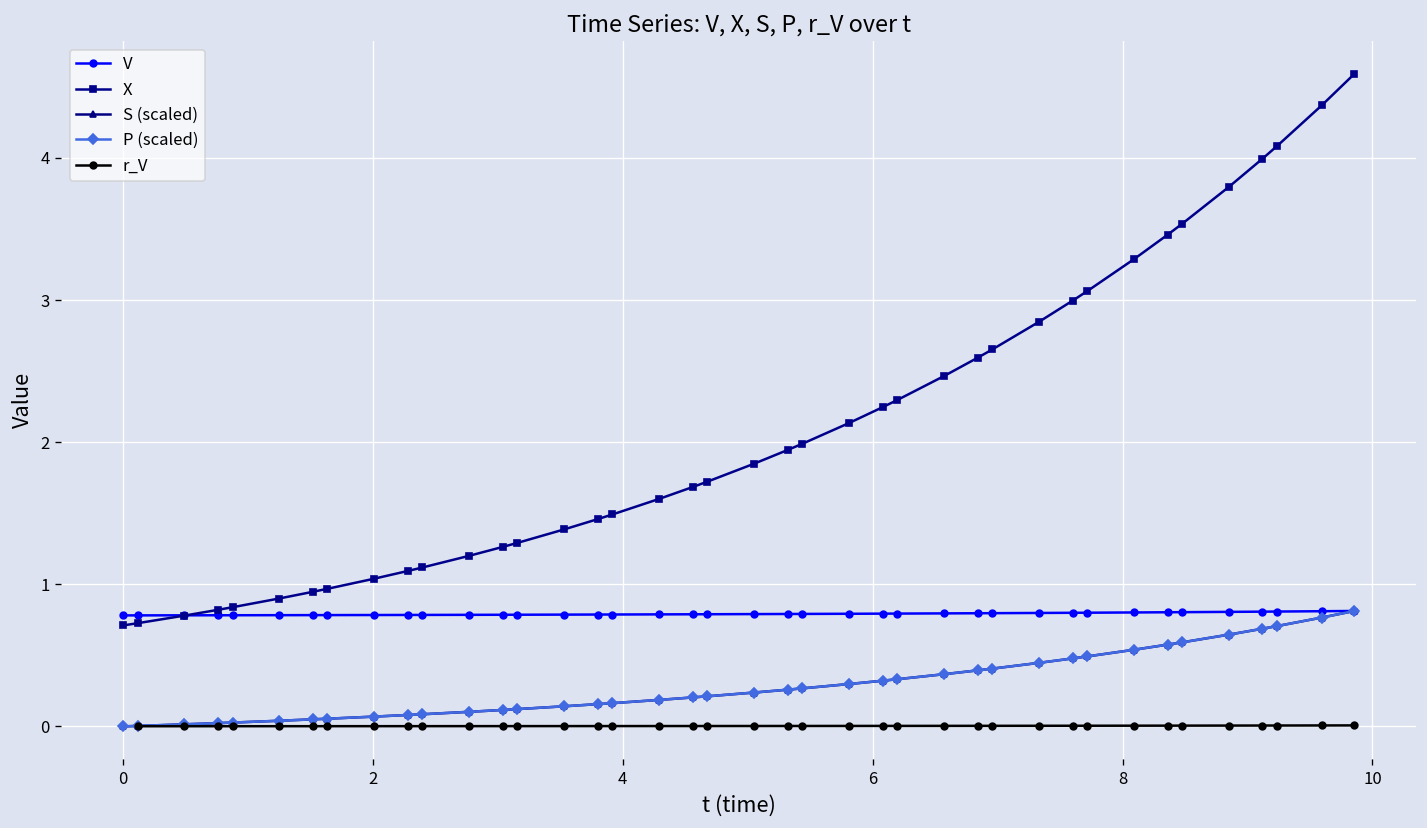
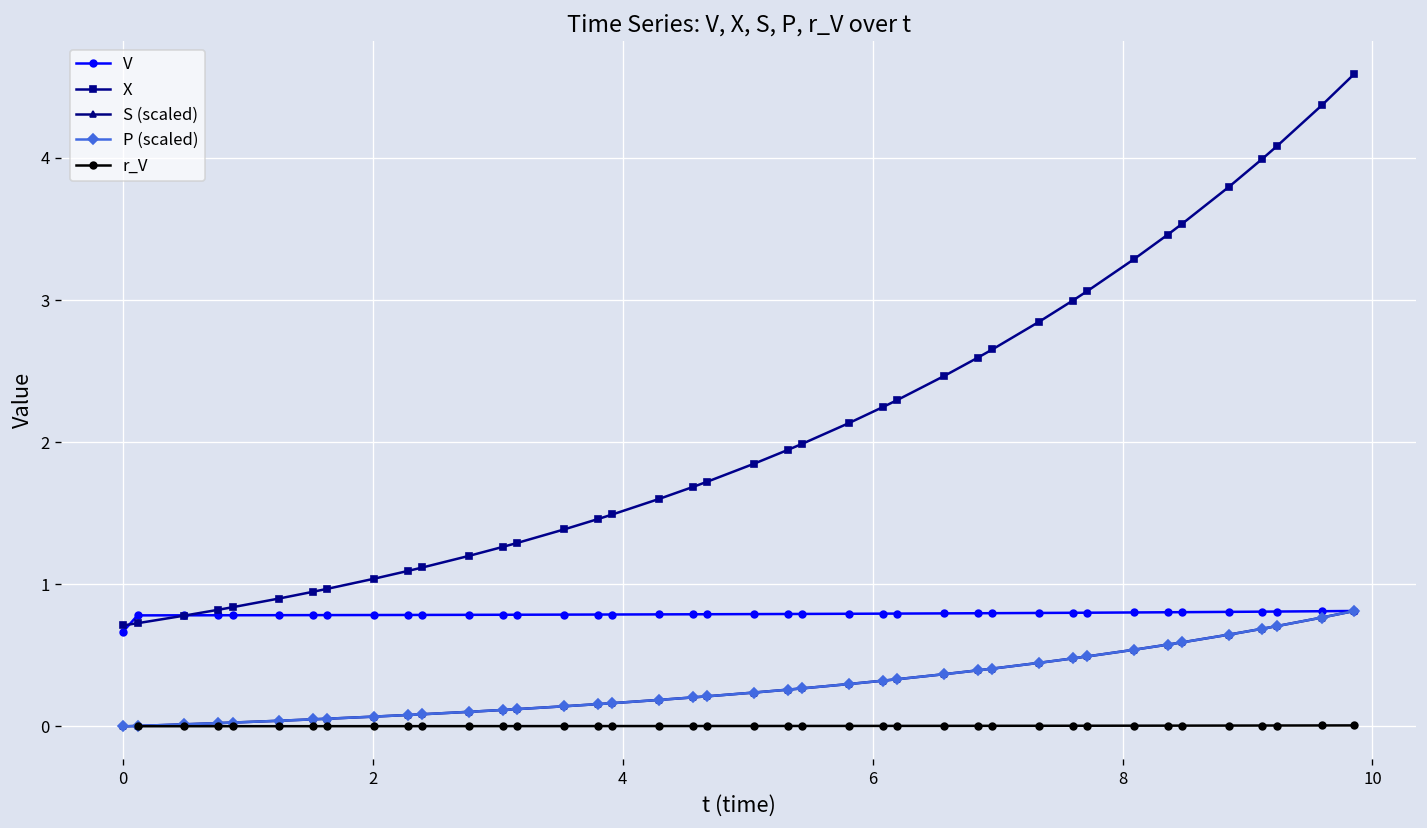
  {
    "V": {
-     "0": 0.78
+     "0": 0.67
    },
    "X": {
      "0": 0.71
    },
    "P (scaled)": {
      "0": 0.00
    }
  }
